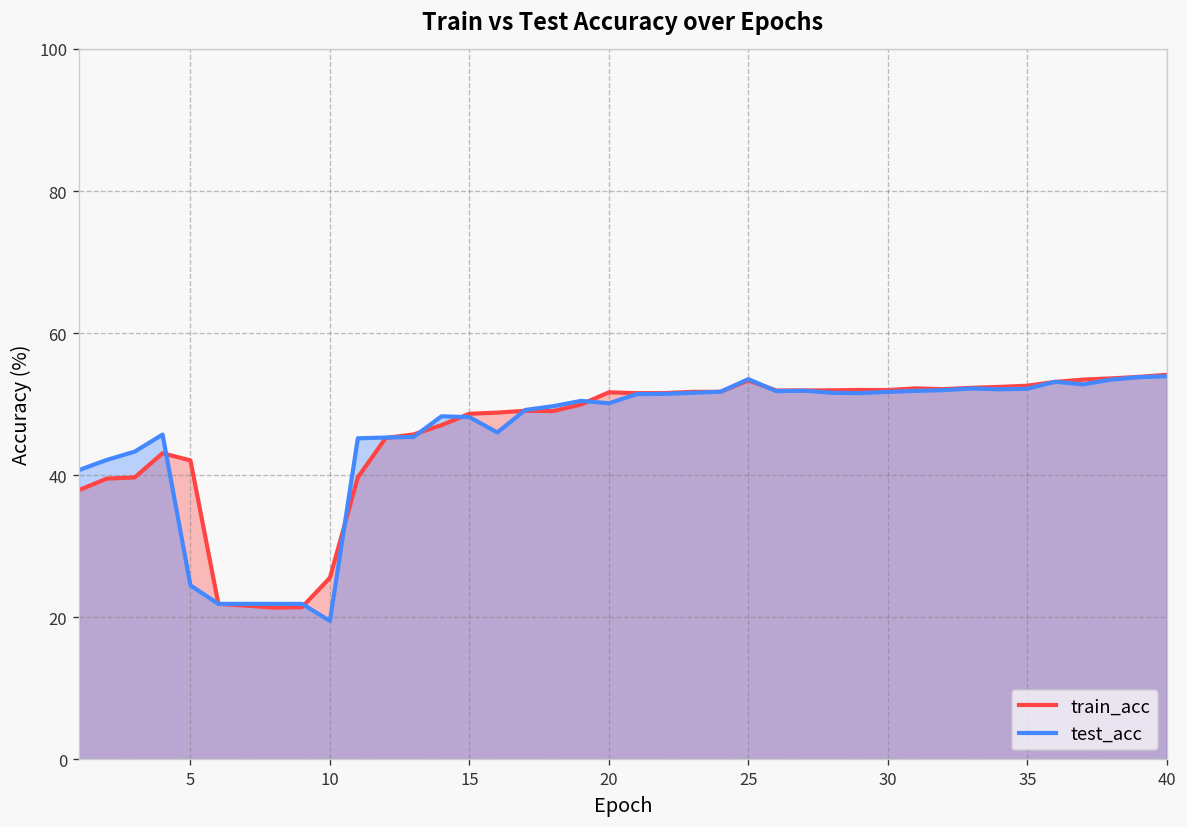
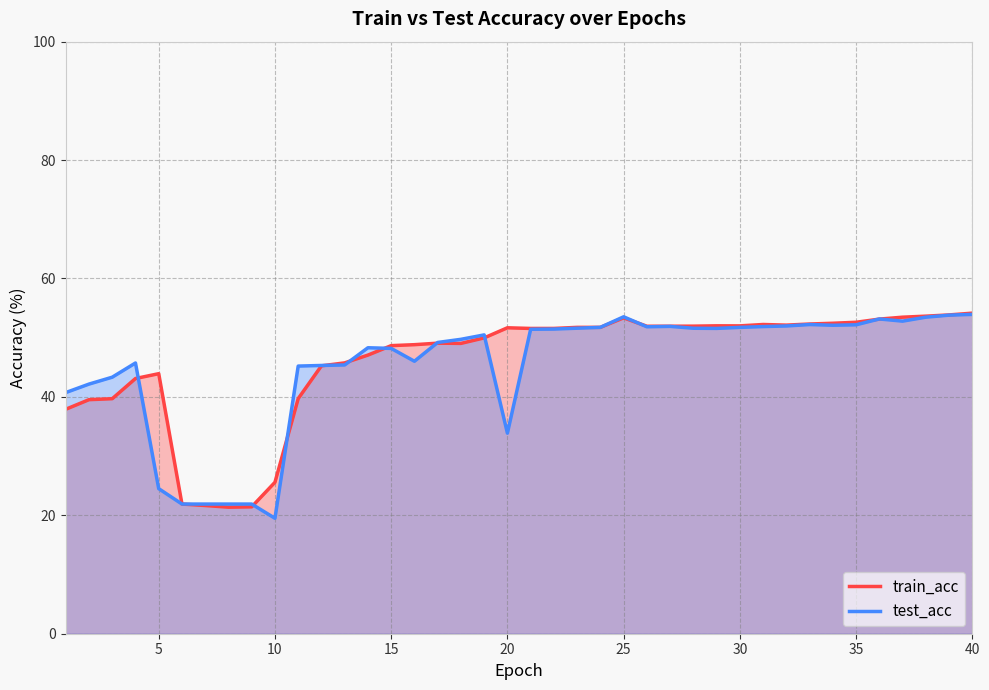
  {
    "train_acc": {
-     "5": 42,
+     "5": 44,
      "10": 26,
      "15": 49,
      "20": 52
    },
    "test_acc": {
      "5": 25,
      "10": 19,
      "15": 48,
-     "20": 50
+     "20": 34
    }
  }
